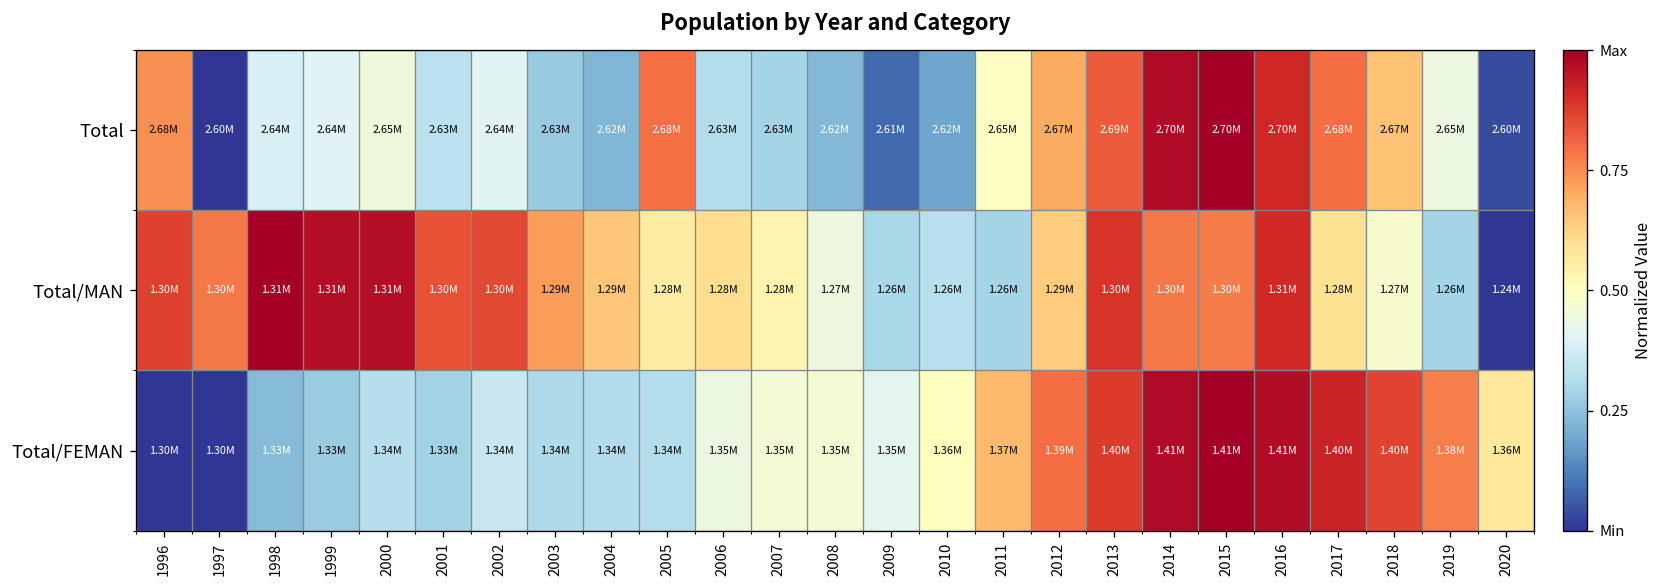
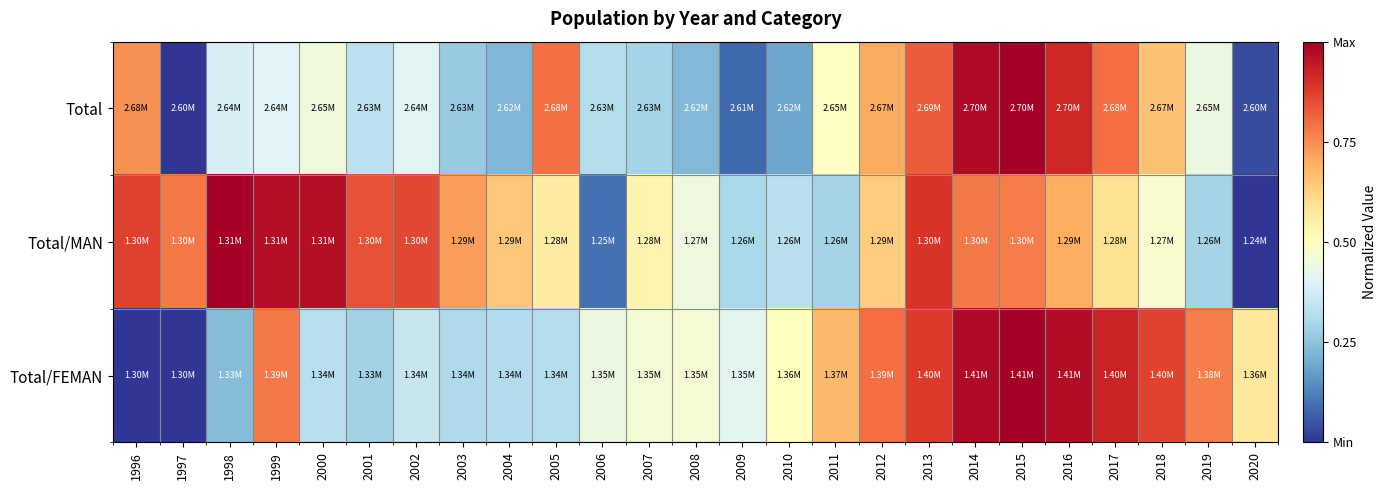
  {
    "Total": {
      "1996": "2.68M",
      "1997": "2.60M",
      "1998": "2.64M",
      "1999": "2.64M",
      "2000": "2.65M",
      "2001": "2.63M",
      "2002": "2.64M",
      "2003": "2.63M",
      "2004": "2.62M",
      "2005": "2.68M",
      "2006": "2.63M",
      "2007": "2.63M",
      "2008": "2.62M",
      "2009": "2.61M",
      "2010": "2.62M",
      "2011": "2.65M",
      "2012": "2.67M",
      "2013": "2.69M",
      "2014": "2.70M",
      "2015": "2.70M",
      "2016": "2.70M",
      "2017": "2.68M",
      "2018": "2.67M",
      "2019": "2.65M",
      "2020": "2.60M"
    },
    "Total/MAN": {
      "1996": "1.30M",
      "1997": "1.30M",
      "1998": "1.31M",
      "1999": "1.31M",
      "2000": "1.31M",
      "2001": "1.30M",
      "2002": "1.30M",
      "2003": "1.29M",
      "2004": "1.29M",
      "2005": "1.28M",
-     "2006": "1.28M",
+     "2006": "1.25M",
      "2007": "1.28M",
      "2008": "1.27M",
      "2009": "1.26M",
      "2010": "1.26M",
      "2011": "1.26M",
      "2012": "1.29M",
      "2013": "1.30M",
      "2014": "1.30M",
      "2015": "1.30M",
-     "2016": "1.31M",
+     "2016": "1.29M",
      "2017": "1.28M",
      "2018": "1.27M",
      "2019": "1.26M",
      "2020": "1.24M"
    },
    "Total/FEMAN": {
      "1996": "1.30M",
      "1997": "1.30M",
      "1998": "1.33M",
-     "1999": "1.33M",
+     "1999": "1.39M",
      "2000": "1.34M",
      "2001": "1.33M",
      "2002": "1.34M",
      "2003": "1.34M",
      "2004": "1.34M",
      "2005": "1.34M",
      "2006": "1.35M",
      "2007": "1.35M",
      "2008": "1.35M",
      "2009": "1.35M",
      "2010": "1.36M",
      "2011": "1.37M",
      "2012": "1.39M",
      "2013": "1.40M",
      "2014": "1.41M",
      "2015": "1.41M",
      "2016": "1.41M",
      "2017": "1.40M",
      "2018": "1.40M",
      "2019": "1.38M",
      "2020": "1.36M"
    }
  }
